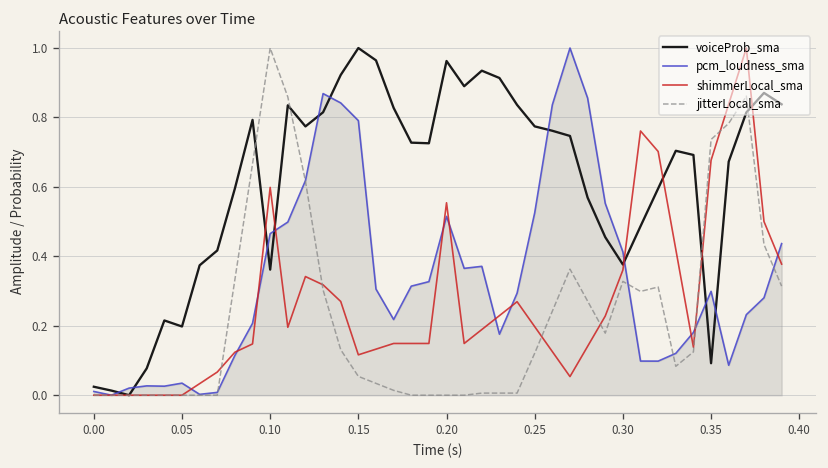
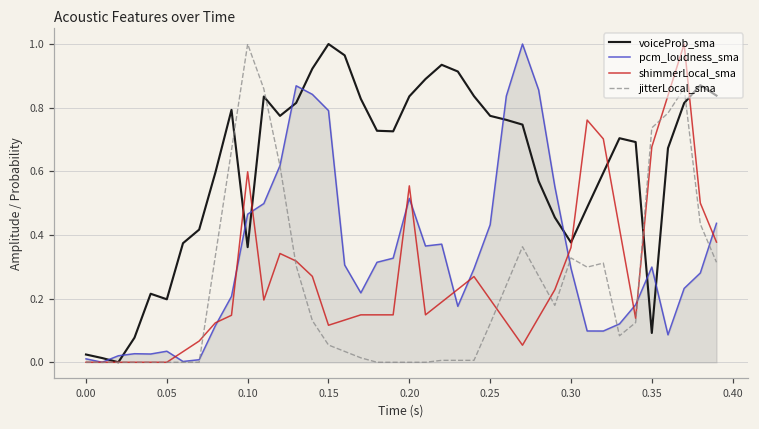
  {
    "voiceProb_sma": {
      "0.00": 0.02,
      "0.05": 0.20,
      "0.10": 0.36,
      "0.15": 1.00,
-     "0.20": 0.96,
+     "0.20": 0.84,
      "0.25": 0.77,
      "0.30": 0.38,
      "0.35": 0.09
    },
    "pcm_loudness_sma": {
      "0.00": 0.01,
      "0.05": 0.03,
      "0.10": 0.47,
      "0.15": 0.79,
      "0.20": 0.52,
-     "0.25": 0.53,
-     "0.30": 0.41,
+     "0.25": 0.43,
+     "0.30": 0.30,
      "0.35": 0.30
    },
    "shimmerLocal_sma": {
      "0.10": 0.60,
      "0.15": 0.12,
      "0.20": 0.55,
      "0.25": 0.20,
      "0.30": 0.36,
      "0.35": 0.68
    },
    "jitterLocal_sma": {
      "0.10": 1.00,
      "0.15": 0.05,
      "0.20": 0.00,
      "0.25": 0.12,
      "0.30": 0.33,
      "0.35": 0.74
    }
  }
